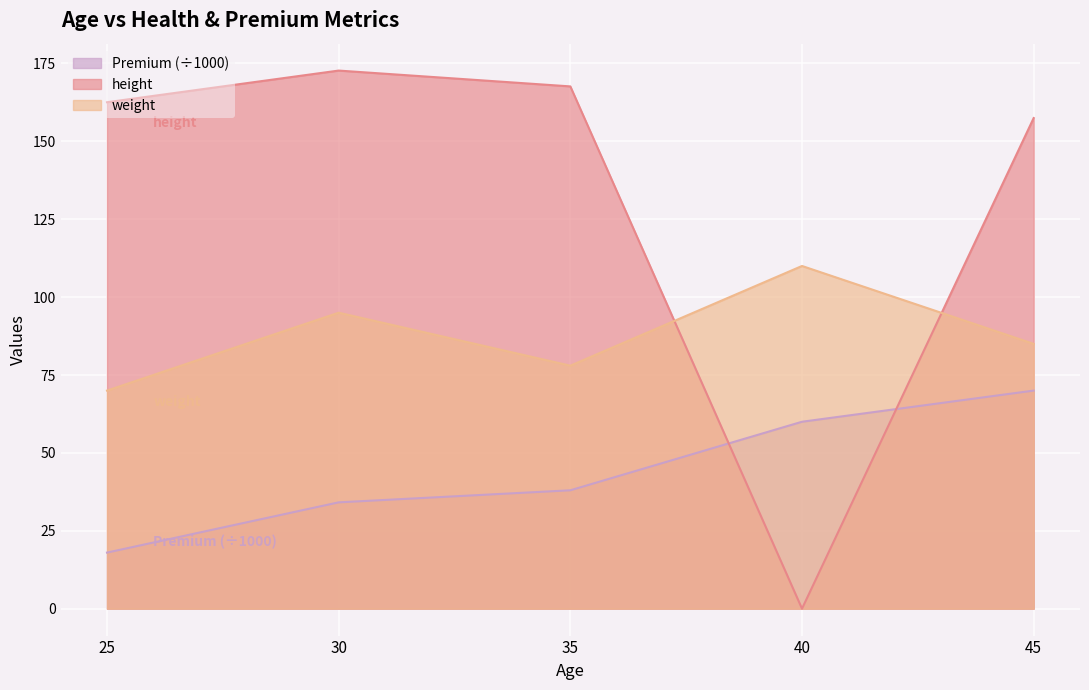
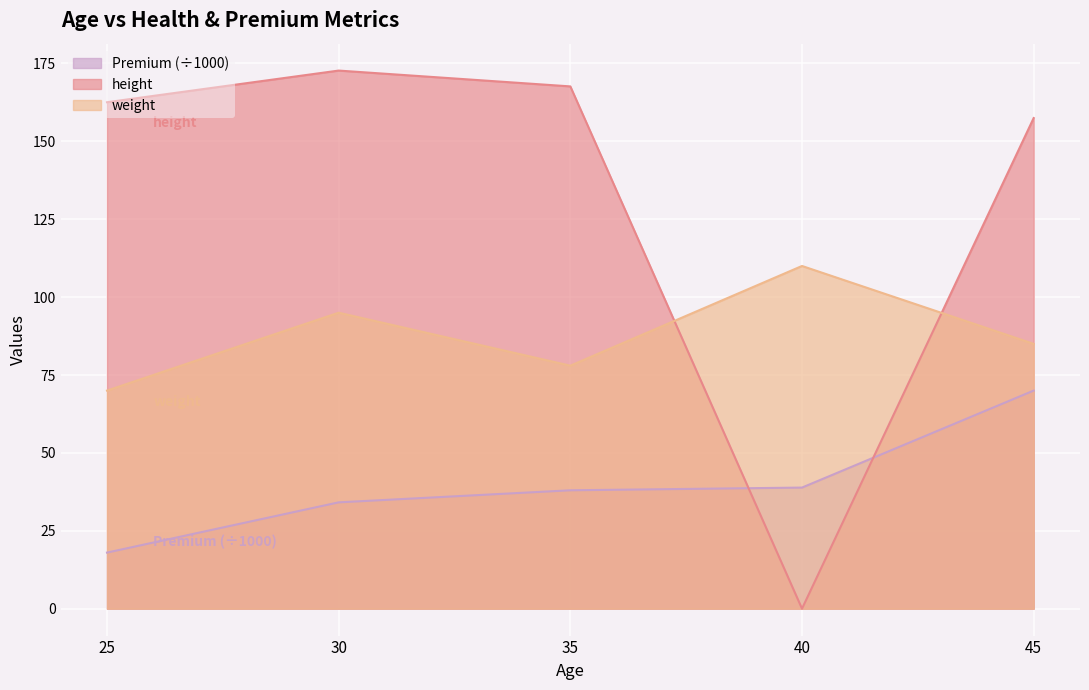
  {
    "Premium (÷1000)": {
      "25": 18,
      "30": 34,
      "35": 38,
-     "40": 60,
+     "40": 39,
      "45": 70
    }
  }
